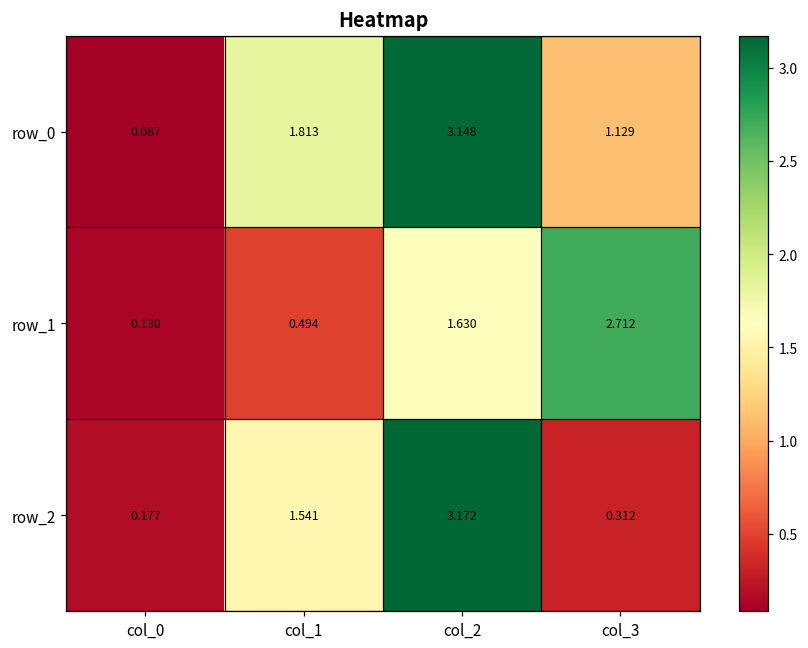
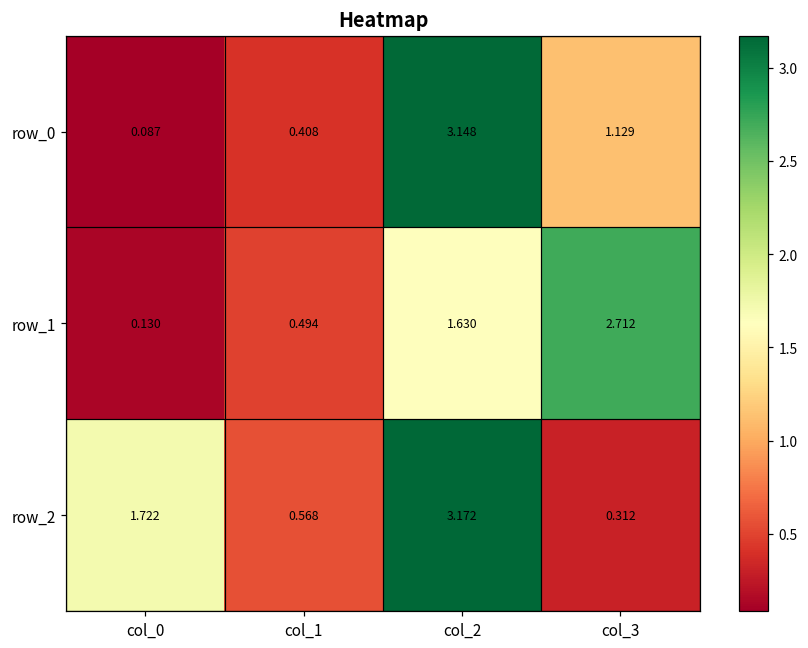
  {
    "row_0": {
      "col_0": 0.087,
-     "col_1": 1.813,
+     "col_1": 0.408,
      "col_2": 3.148,
      "col_3": 1.129
    },
    "row_1": {
      "col_0": 0.130,
      "col_1": 0.494,
      "col_2": 1.630,
      "col_3": 2.712
    },
    "row_2": {
-     "col_0": 0.177,
-     "col_1": 1.541,
+     "col_0": 1.722,
+     "col_1": 0.568,
      "col_2": 3.172,
      "col_3": 0.312
    }
  }
